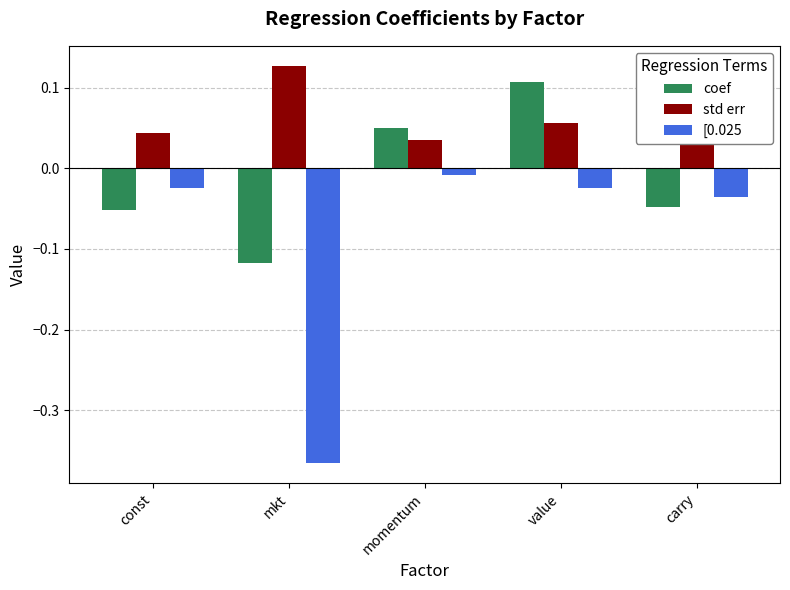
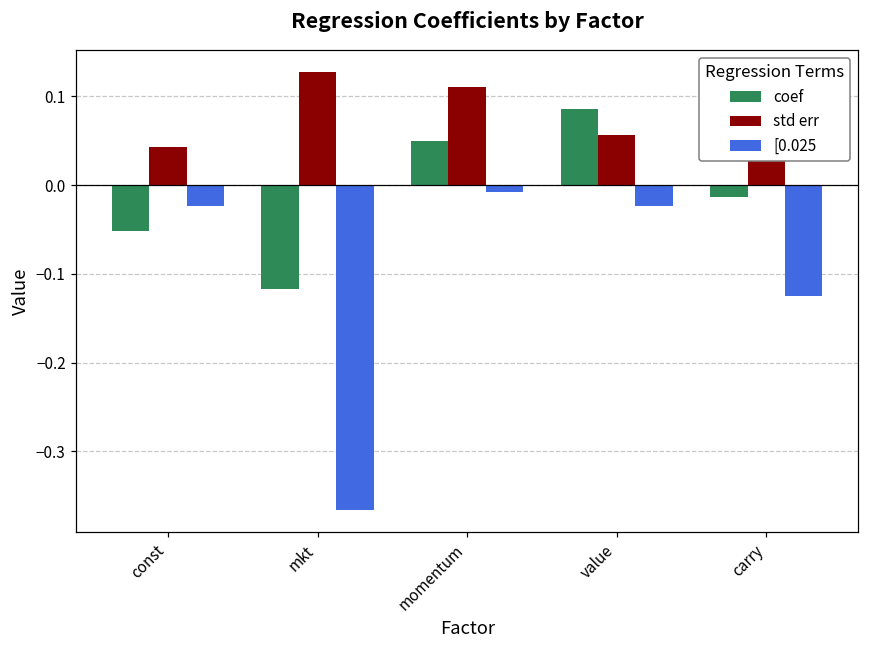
  {
    "coef": {
      "const": -0.05,
      "mkt": -0.12,
      "momentum": 0.05,
-     "value": 0.11,
-     "carry": -0.05
+     "value": 0.09,
+     "carry": -0.01
    },
    "std err": {
      "const": 0.04,
      "mkt": 0.13,
-     "momentum": 0.04,
+     "momentum": 0.11,
      "value": 0.06
    },
    "[0.025": {
      "const": -0.02,
      "mkt": -0.37,
      "momentum": -0.01,
      "value": -0.02,
-     "carry": -0.04
+     "carry": -0.13
    }
  }
